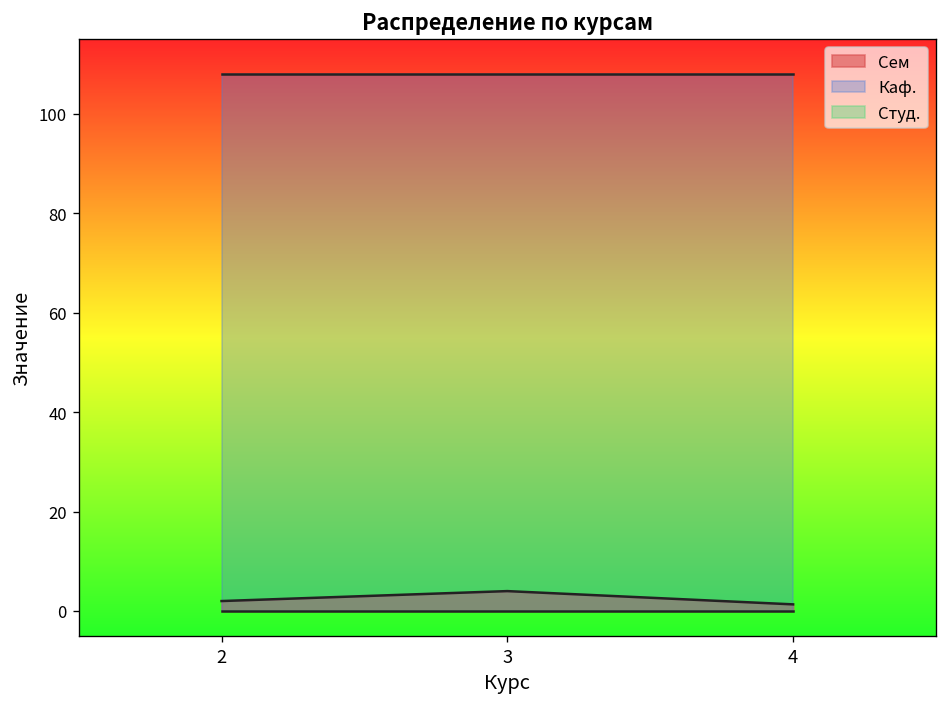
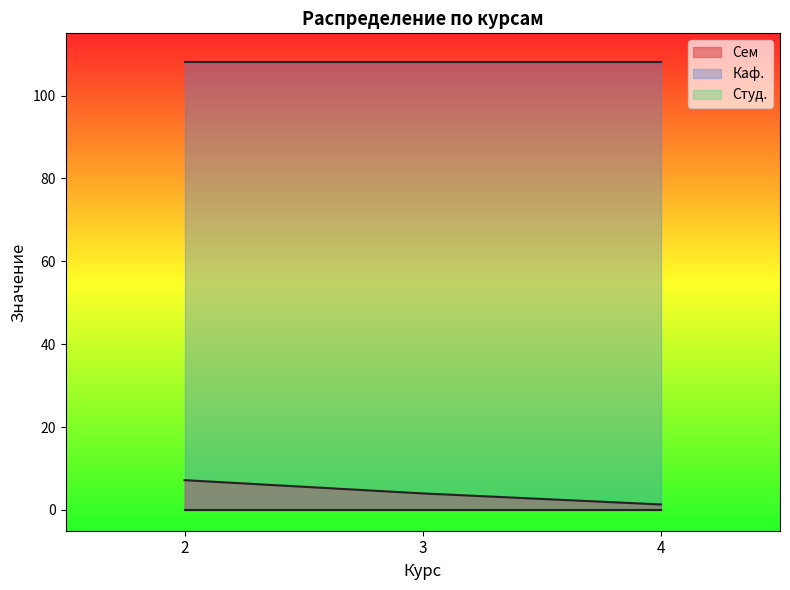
  {
    "Сем": {
-     "2": 2,
+     "2": 7,
      "3": 4,
      "4": 1
    },
    "Каф.": {
      "2": 108,
      "3": 108,
      "4": 108
    },
    "Студ.": {
      "2": 0,
      "3": 0,
      "4": 0
    }
  }
